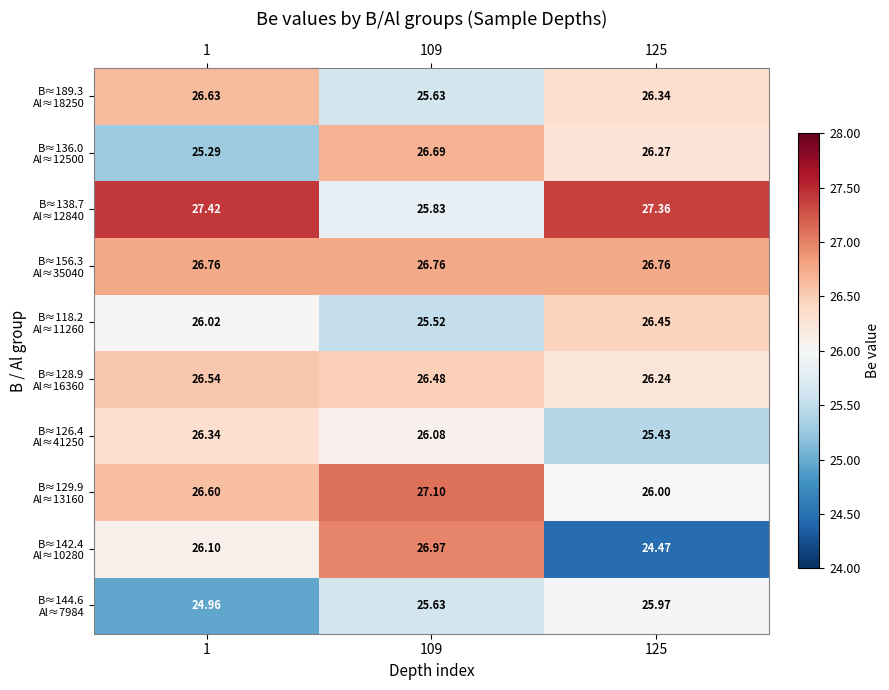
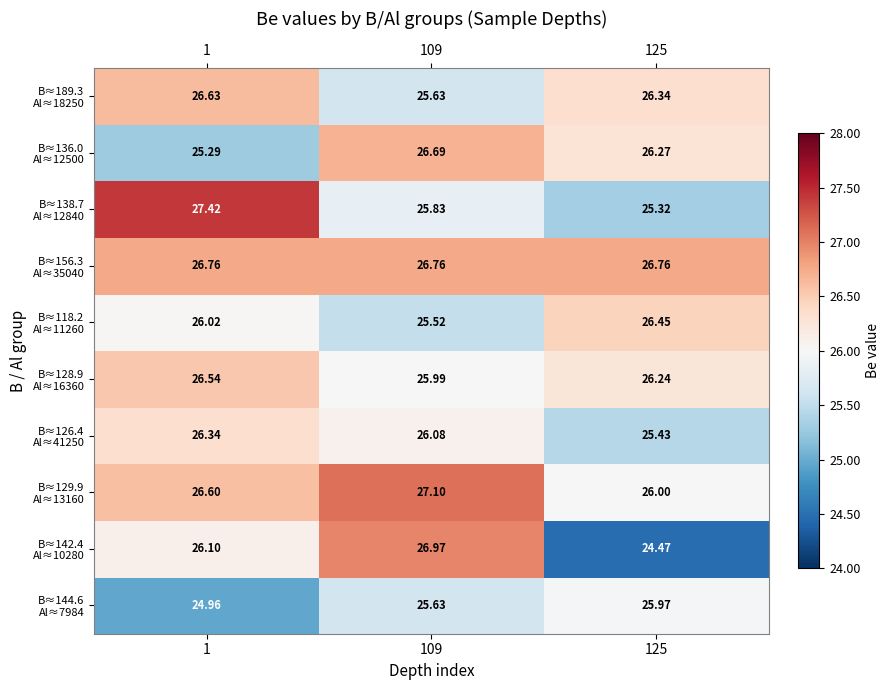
  {
    "B≈189.3 Al≈18250": {
      "1": 26.63,
      "109": 25.63,
      "125": 26.34
    },
    "B≈136.0 Al≈12500": {
      "1": 25.29,
      "109": 26.69,
      "125": 26.27
    },
    "B≈138.7 Al≈12840": {
      "1": 27.42,
      "109": 25.83,
-     "125": 27.36
+     "125": 25.32
    },
    "B≈156.3 Al≈35040": {
      "1": 26.76,
      "109": 26.76,
      "125": 26.76
    },
    "B≈118.2 Al≈11260": {
      "1": 26.02,
      "109": 25.52,
      "125": 26.45
    },
    "B≈128.9 Al≈16360": {
      "1": 26.54,
-     "109": 26.48,
+     "109": 25.99,
      "125": 26.24
    },
    "B≈126.4 Al≈41250": {
      "1": 26.34,
      "109": 26.08,
      "125": 25.43
    },
    "B≈129.9 Al≈13160": {
      "1": 26.60,
      "109": 27.10,
      "125": 26.00
    },
    "B≈142.4 Al≈10280": {
      "1": 26.10,
      "109": 26.97,
      "125": 24.47
    },
    "B≈144.6 Al≈7984": {
      "1": 24.96,
      "109": 25.63,
      "125": 25.97
    }
  }
